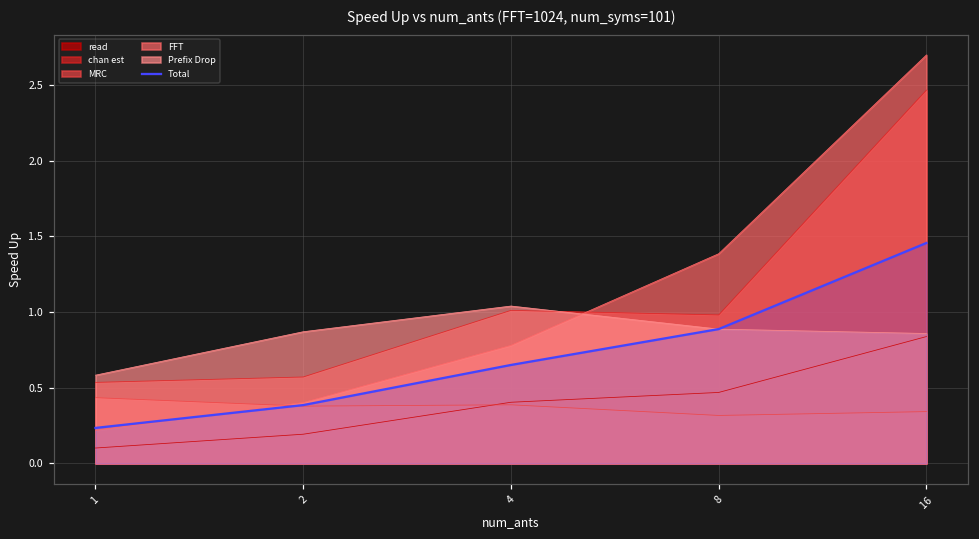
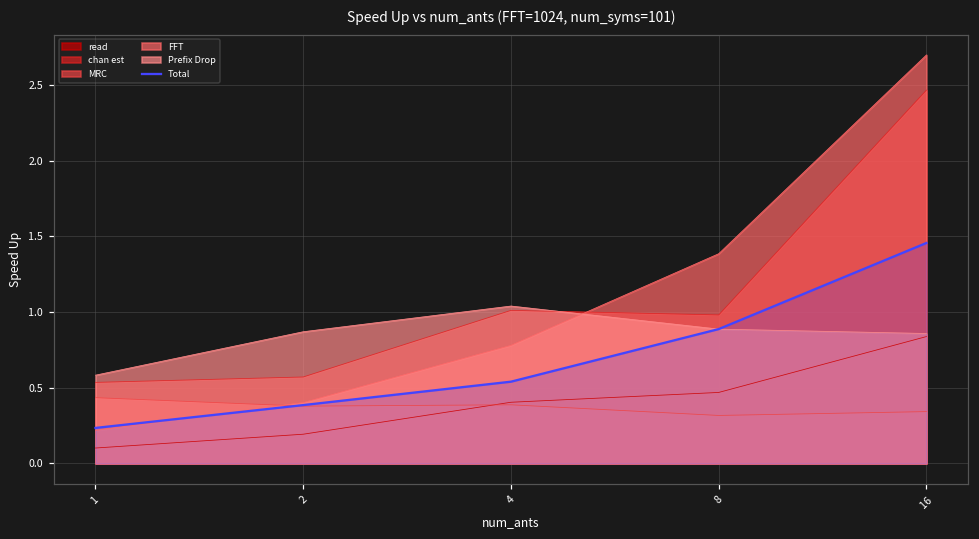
  {
    "Total": {
-     "4": 0.65,
+     "4": 0.54,
      "16": 1.46
    }
  }
